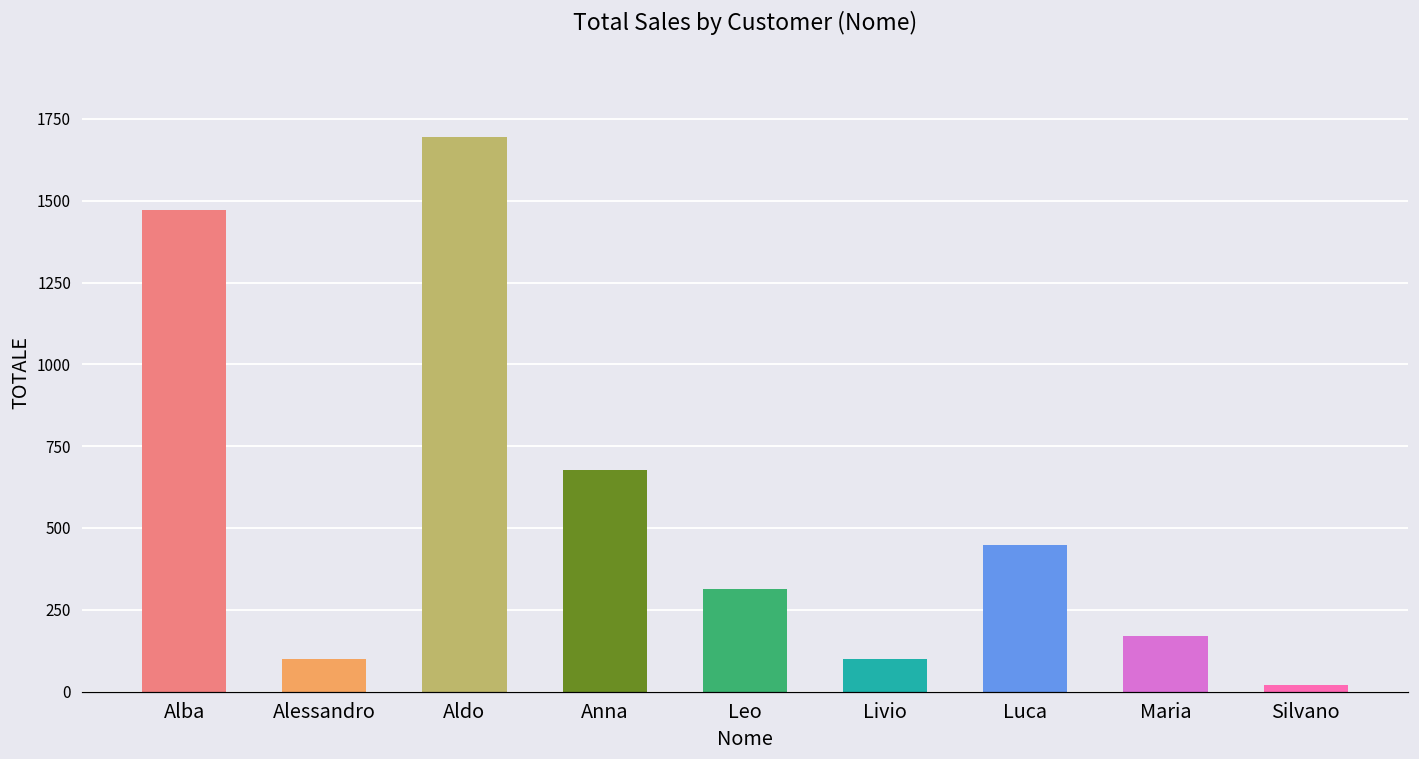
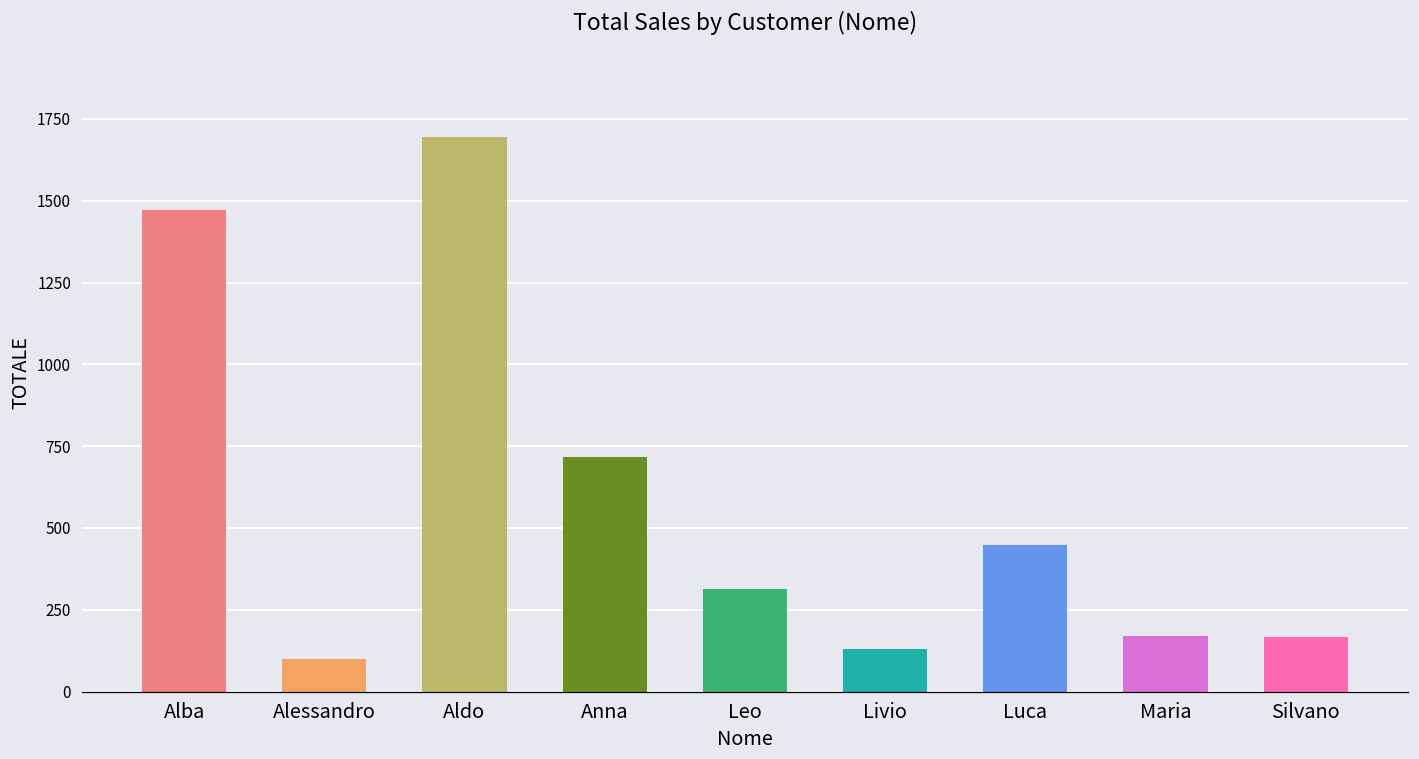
  {
    "Alba": 1470,
    "Alessandro": 100,
    "Aldo": 1700,
-   "Anna": 680,
+   "Anna": 720,
    "Leo": 310,
-   "Livio": 100,
+   "Livio": 130,
    "Luca": 450,
    "Maria": 170,
-   "Silvano": 20
+   "Silvano": 170
  }
